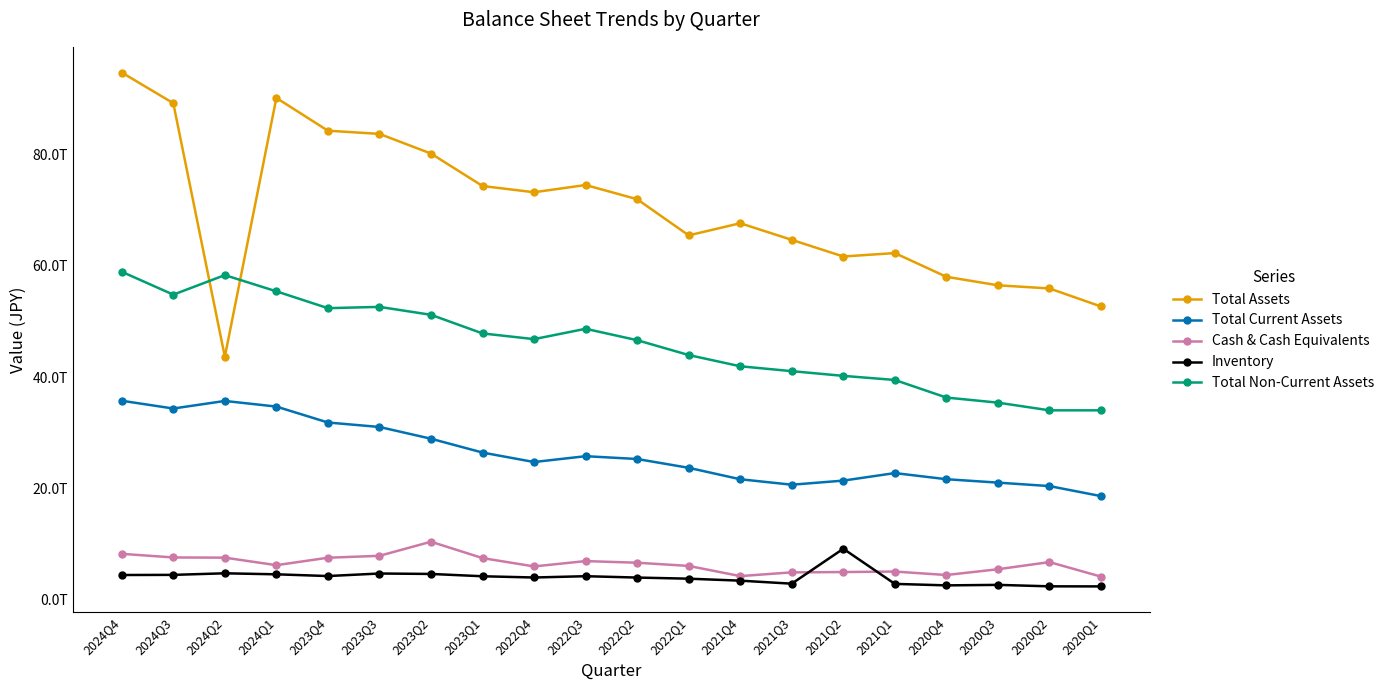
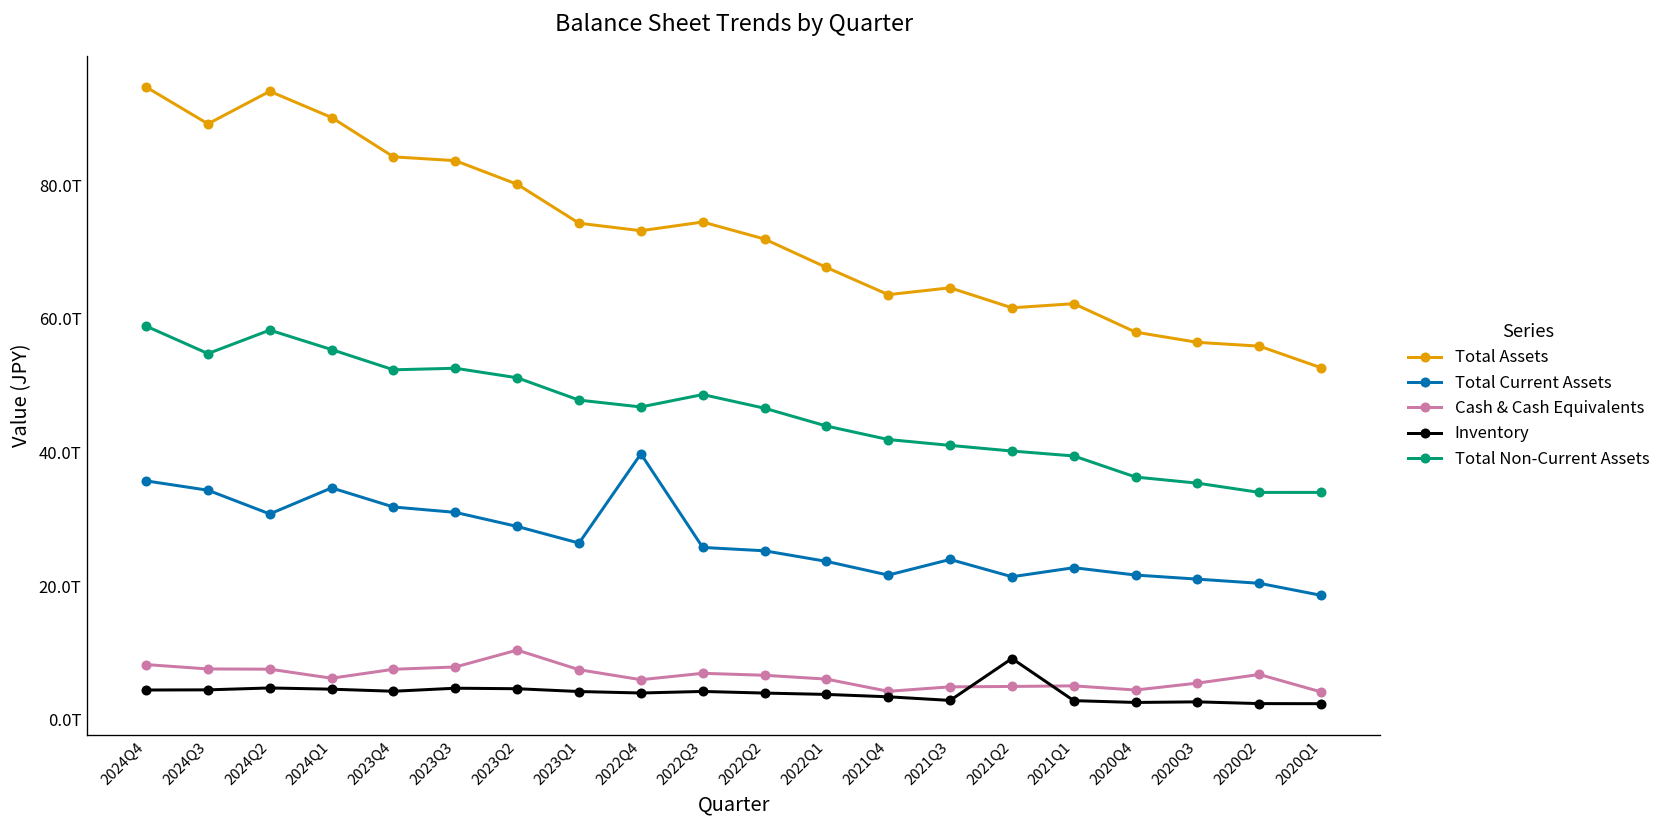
  {
    "Total Assets": {
      "2024Q4": "95T",
      "2024Q3": "89T",
-     "2024Q2": "44T",
+     "2024Q2": "94T",
      "2024Q1": "90T",
      "2023Q4": "84T",
      "2023Q3": "84T",
      "2023Q2": "80T",
      "2023Q1": "74T",
      "2022Q4": "73T",
      "2022Q3": "74T",
      "2022Q2": "72T",
-     "2022Q1": "65T",
-     "2021Q4": "68T",
+     "2022Q1": "68T",
+     "2021Q4": "64T",
      "2021Q3": "65T",
      "2021Q2": "62T",
      "2021Q1": "62T",
      "2020Q4": "58T",
      "2020Q3": "56T",
      "2020Q2": "56T",
      "2020Q1": "53T"
    },
    "Total Current Assets": {
      "2024Q4": "36T",
      "2024Q3": "34T",
-     "2024Q2": "36T",
+     "2024Q2": "31T",
      "2024Q1": "35T",
      "2023Q4": "32T",
      "2023Q3": "31T",
      "2023Q2": "29T",
      "2023Q1": "26T",
-     "2022Q4": "25T",
+     "2022Q4": "40T",
      "2022Q3": "26T",
      "2022Q2": "25T",
      "2022Q1": "24T",
      "2021Q4": "22T",
-     "2021Q3": "21T",
+     "2021Q3": "24T",
      "2021Q2": "21T",
      "2021Q1": "23T",
      "2020Q4": "22T",
      "2020Q3": "21T",
      "2020Q2": "20T",
      "2020Q1": "19T"
    },
    "Cash & Cash Equivalents": {
      "2024Q4": "8T",
      "2024Q3": "8T",
      "2024Q2": "8T",
      "2024Q1": "6T",
      "2023Q4": "8T",
      "2023Q3": "8T",
      "2023Q2": "10T",
      "2023Q1": "8T",
      "2022Q4": "6T",
      "2022Q3": "7T",
      "2022Q2": "7T",
      "2022Q1": "6T",
      "2021Q4": "4T",
      "2021Q3": "5T",
      "2021Q2": "5T",
      "2021Q1": "5T",
      "2020Q4": "4T",
      "2020Q3": "6T",
      "2020Q2": "7T",
      "2020Q1": "4T"
    },
    "Inventory": {
      "2024Q4": "4T",
      "2024Q3": "5T",
      "2024Q2": "5T",
      "2024Q1": "5T",
      "2023Q4": "4T",
      "2023Q3": "5T",
      "2023Q2": "5T",
      "2023Q1": "4T",
      "2022Q4": "4T",
      "2022Q3": "4T",
      "2022Q2": "4T",
      "2022Q1": "4T",
      "2021Q4": "3T",
      "2021Q3": "3T",
      "2021Q2": "9T",
      "2021Q1": "3T",
      "2020Q4": "3T",
      "2020Q3": "3T",
      "2020Q2": "2T",
      "2020Q1": "2T"
    },
    "Total Non-Current Assets": {
      "2024Q4": "59T",
      "2024Q3": "55T",
      "2024Q2": "58T",
      "2024Q1": "55T",
      "2023Q4": "52T",
      "2023Q3": "53T",
      "2023Q2": "51T",
      "2023Q1": "48T",
      "2022Q4": "47T",
      "2022Q3": "49T",
      "2022Q2": "47T",
      "2022Q1": "44T",
      "2021Q4": "42T",
      "2021Q3": "41T",
      "2021Q2": "40T",
      "2021Q1": "39T",
      "2020Q4": "36T",
      "2020Q3": "35T",
      "2020Q2": "34T",
      "2020Q1": "34T"
    }
  }
